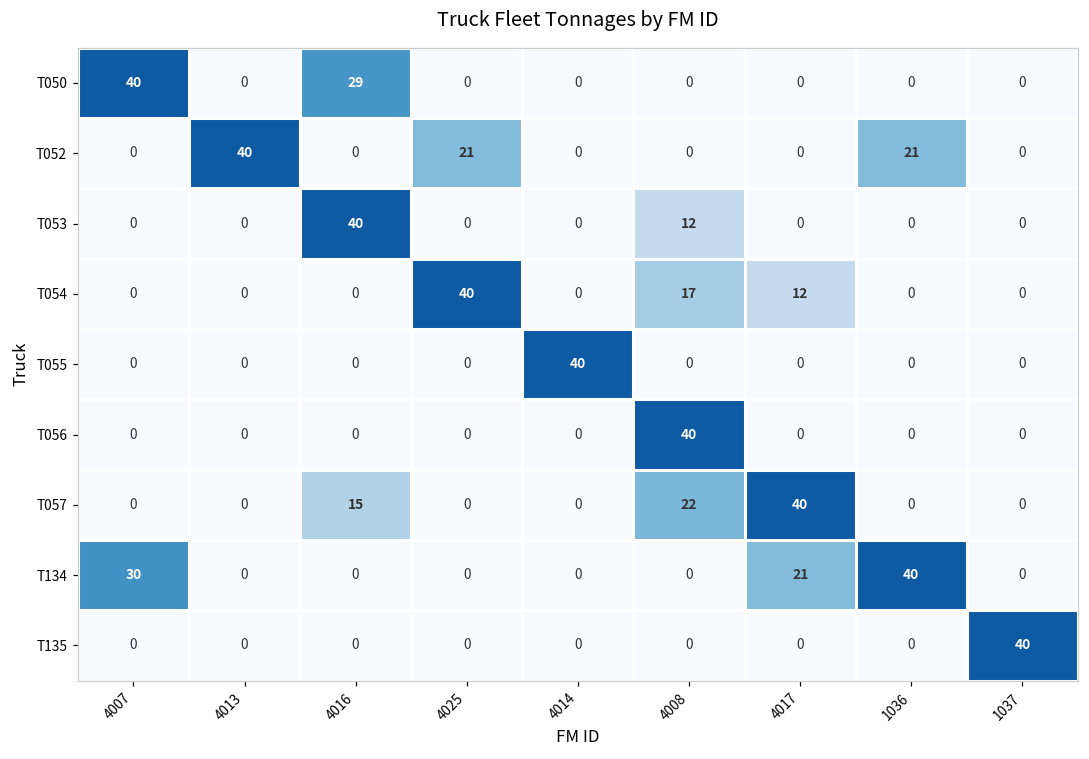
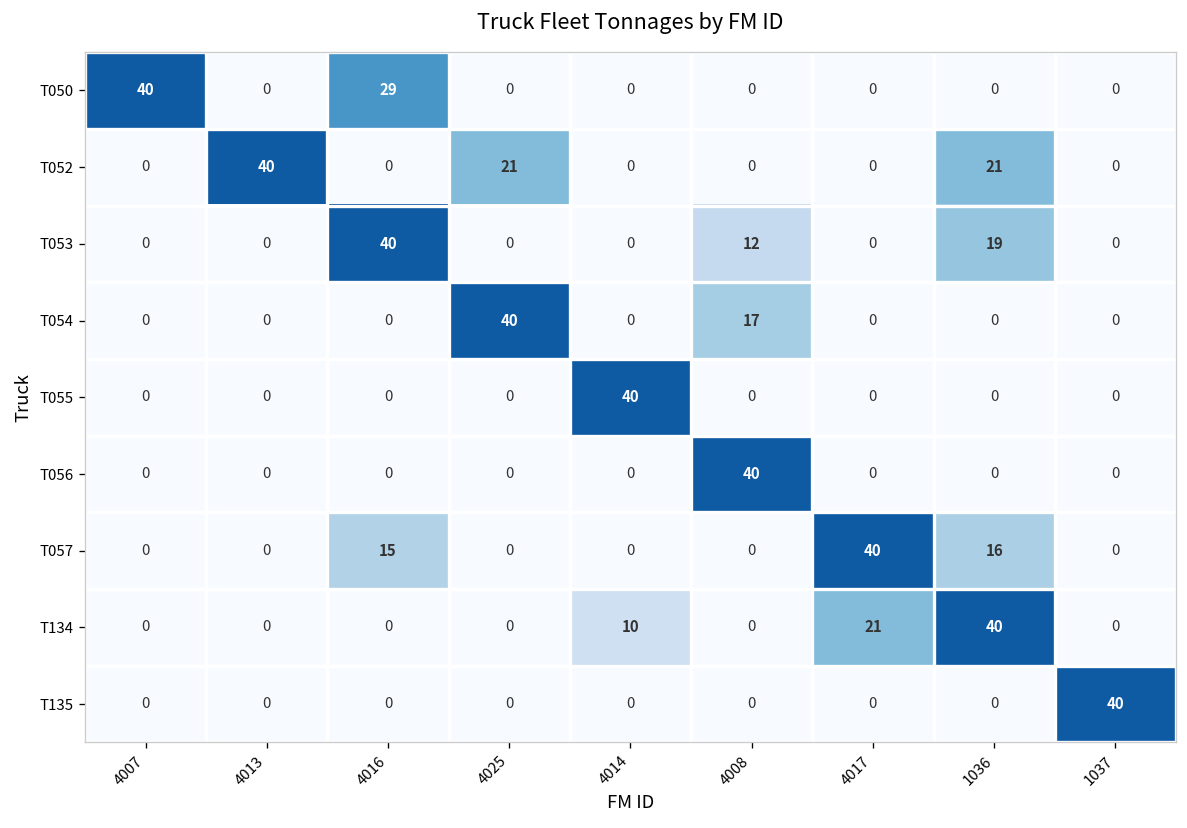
  {
    "T050": {
      "4007": 40,
      "4013": 0,
      "4016": 29,
      "4025": 0,
      "4014": 0,
      "4008": 0,
      "4017": 0,
      "1036": 0,
      "1037": 0
    },
    "T052": {
      "4007": 0,
      "4013": 40,
      "4016": 0,
      "4025": 21,
      "4014": 0,
      "4008": 0,
      "4017": 0,
      "1036": 21,
      "1037": 0
    },
    "T053": {
      "4007": 0,
      "4013": 0,
      "4016": 40,
      "4025": 0,
      "4014": 0,
      "4008": 12,
      "4017": 0,
-     "1036": 0,
+     "1036": 19,
      "1037": 0
    },
    "T054": {
      "4007": 0,
      "4013": 0,
      "4016": 0,
      "4025": 40,
      "4014": 0,
      "4008": 17,
-     "4017": 12,
+     "4017": 0,
      "1036": 0,
      "1037": 0
    },
    "T055": {
      "4007": 0,
      "4013": 0,
      "4016": 0,
      "4025": 0,
      "4014": 40,
      "4008": 0,
      "4017": 0,
      "1036": 0,
      "1037": 0
    },
    "T056": {
      "4007": 0,
      "4013": 0,
      "4016": 0,
      "4025": 0,
      "4014": 0,
      "4008": 40,
      "4017": 0,
      "1036": 0,
      "1037": 0
    },
    "T057": {
      "4007": 0,
      "4013": 0,
      "4016": 15,
      "4025": 0,
      "4014": 0,
-     "4008": 22,
+     "4008": 0,
      "4017": 40,
-     "1036": 0,
+     "1036": 16,
      "1037": 0
    },
    "T134": {
-     "4007": 30,
+     "4007": 0,
      "4013": 0,
      "4016": 0,
      "4025": 0,
-     "4014": 0,
+     "4014": 10,
      "4008": 0,
      "4017": 21,
      "1036": 40,
      "1037": 0
    },
    "T135": {
      "4007": 0,
      "4013": 0,
      "4016": 0,
      "4025": 0,
      "4014": 0,
      "4008": 0,
      "4017": 0,
      "1036": 0,
      "1037": 40
    }
  }
